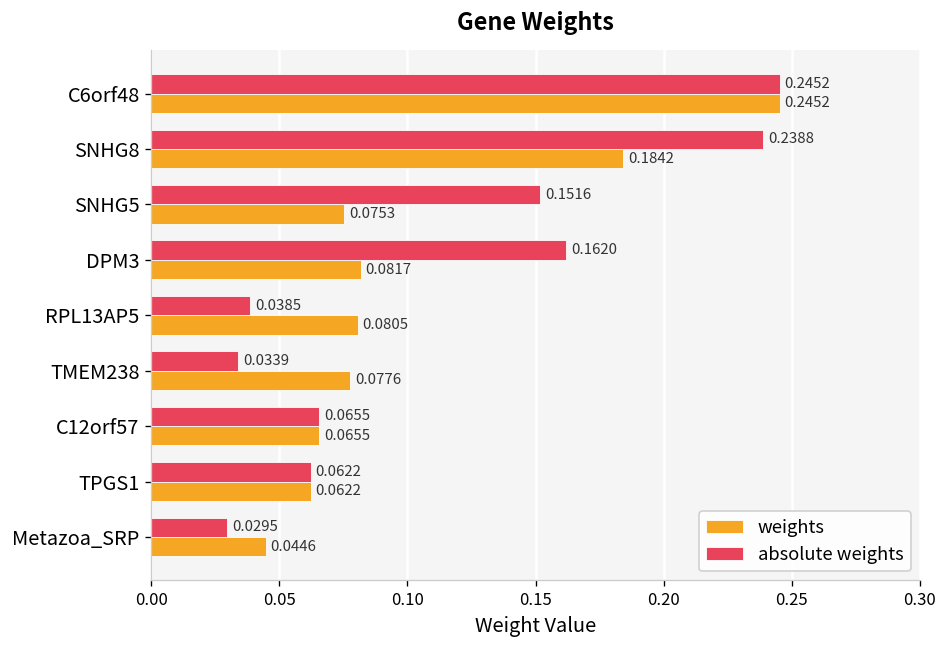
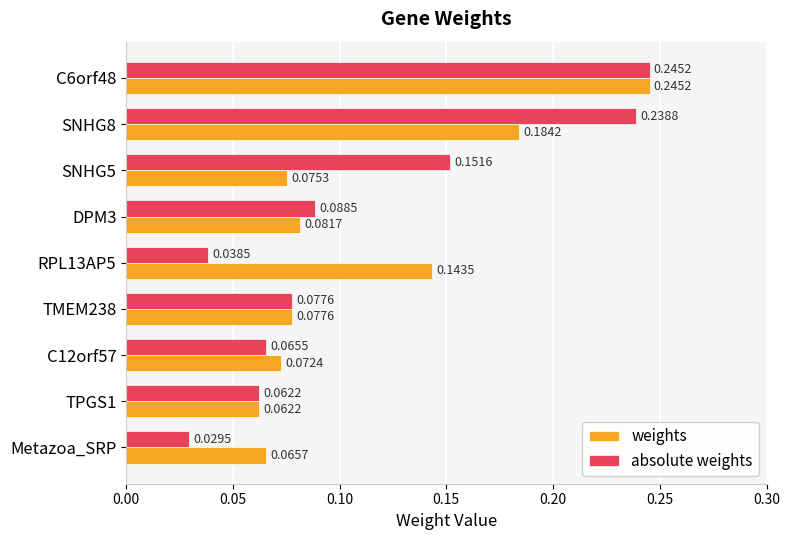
  {
    "weights": {
      "C6orf48": 0.2452,
      "SNHG8": 0.1842,
      "SNHG5": 0.0753,
      "DPM3": 0.0817,
-     "RPL13AP5": 0.0805,
+     "RPL13AP5": 0.1435,
      "TMEM238": 0.0776,
-     "C12orf57": 0.0655,
+     "C12orf57": 0.0724,
      "TPGS1": 0.0622,
-     "Metazoa_SRP": 0.0446
+     "Metazoa_SRP": 0.0657
    },
    "absolute weights": {
      "C6orf48": 0.2452,
      "SNHG8": 0.2388,
      "SNHG5": 0.1516,
-     "DPM3": 0.1620,
+     "DPM3": 0.0885,
      "RPL13AP5": 0.0385,
-     "TMEM238": 0.0339,
+     "TMEM238": 0.0776,
      "C12orf57": 0.0655,
      "TPGS1": 0.0622,
      "Metazoa_SRP": 0.0295
    }
  }
